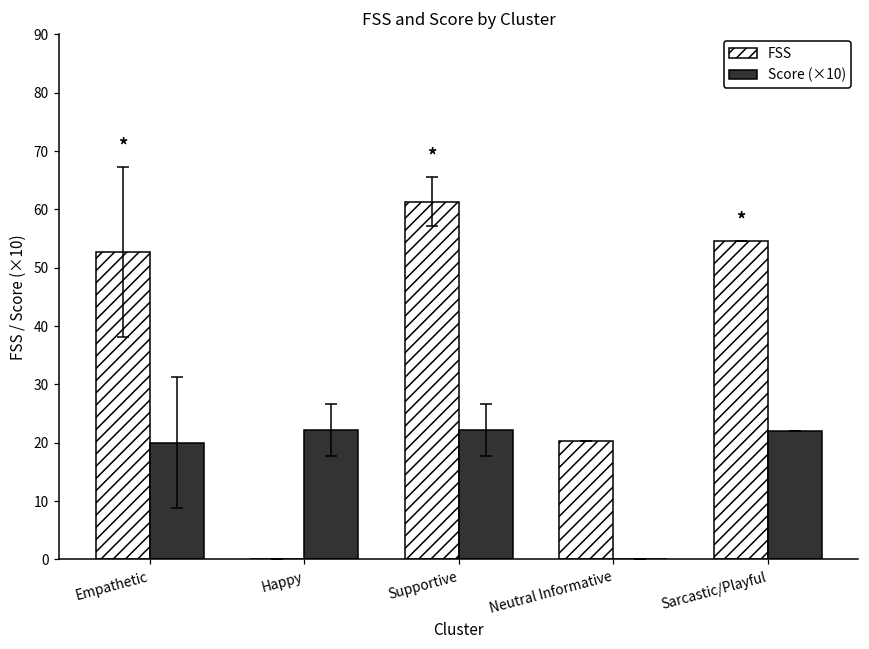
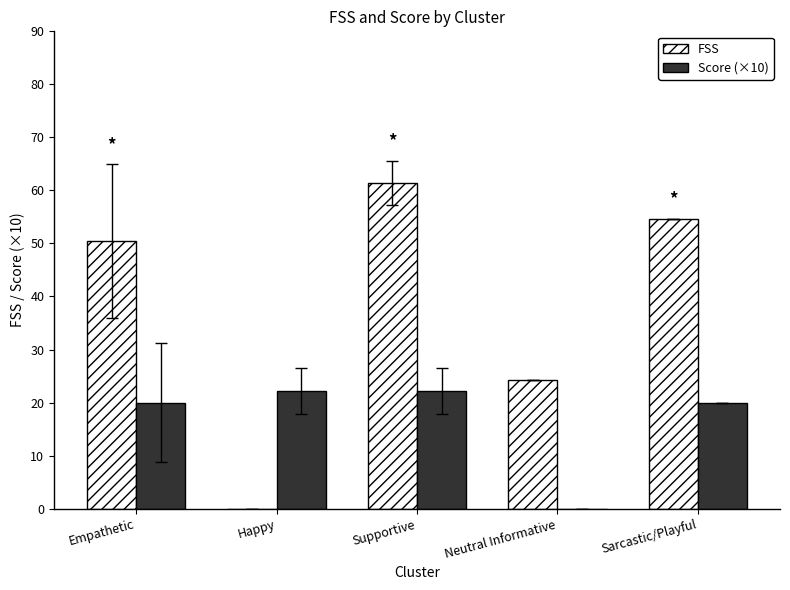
  {
    "FSS": {
-     "Empathetic": 53,
+     "Empathetic": 50,
      "Happy": 0,
      "Supportive": 61,
-     "Neutral Informative": 20,
+     "Neutral Informative": 24,
      "Sarcastic/Playful": 55
    },
    "Score (×10)": {
      "Empathetic": 20,
      "Happy": 22,
      "Supportive": 22,
      "Neutral Informative": 0,
-     "Sarcastic/Playful": 22
+     "Sarcastic/Playful": 20
    }
  }
